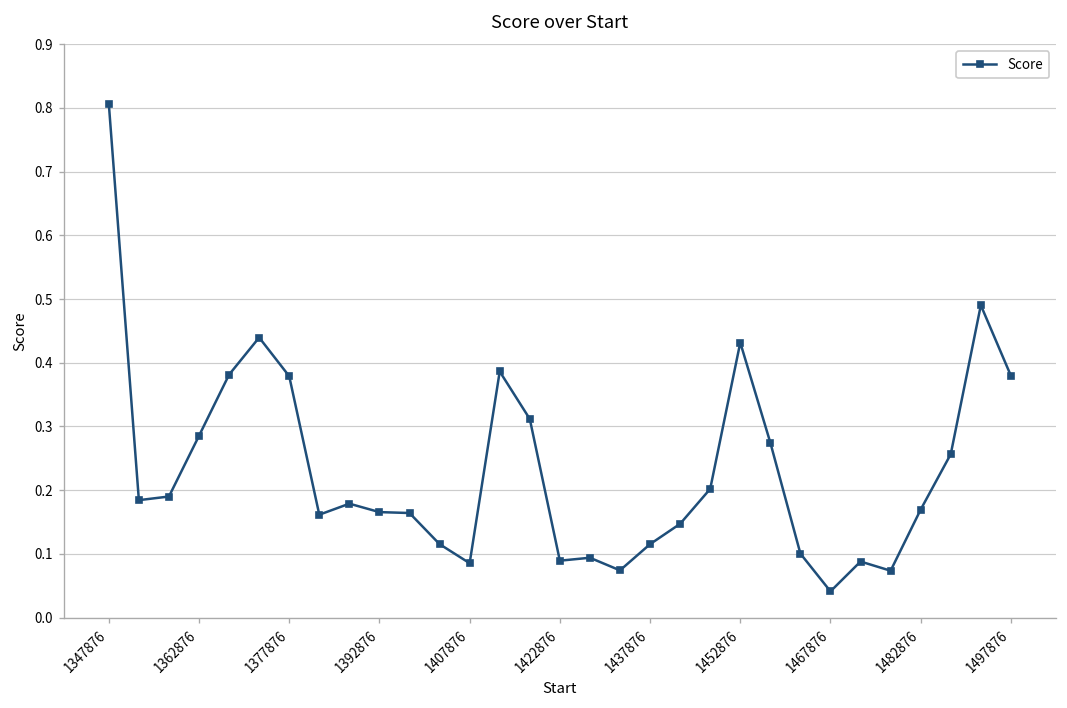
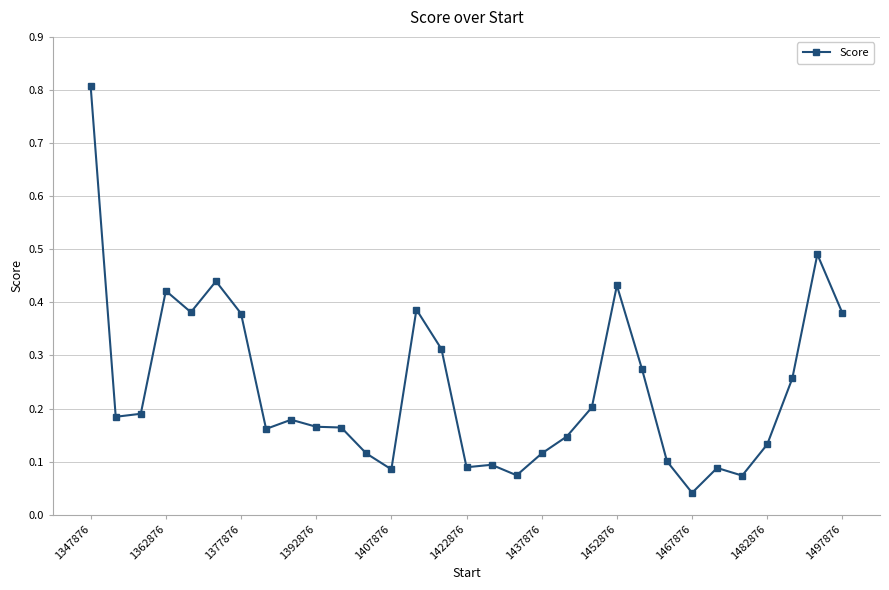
  {
    "1347876": 0.81,
-   "1362876": 0.29,
+   "1362876": 0.42,
    "1377876": 0.38,
    "1392876": 0.17,
    "1407876": 0.09,
    "1422876": 0.09,
    "1437876": 0.12,
    "1452876": 0.43,
    "1467876": 0.04,
-   "1482876": 0.17,
+   "1482876": 0.13,
    "1497876": 0.38
  }
